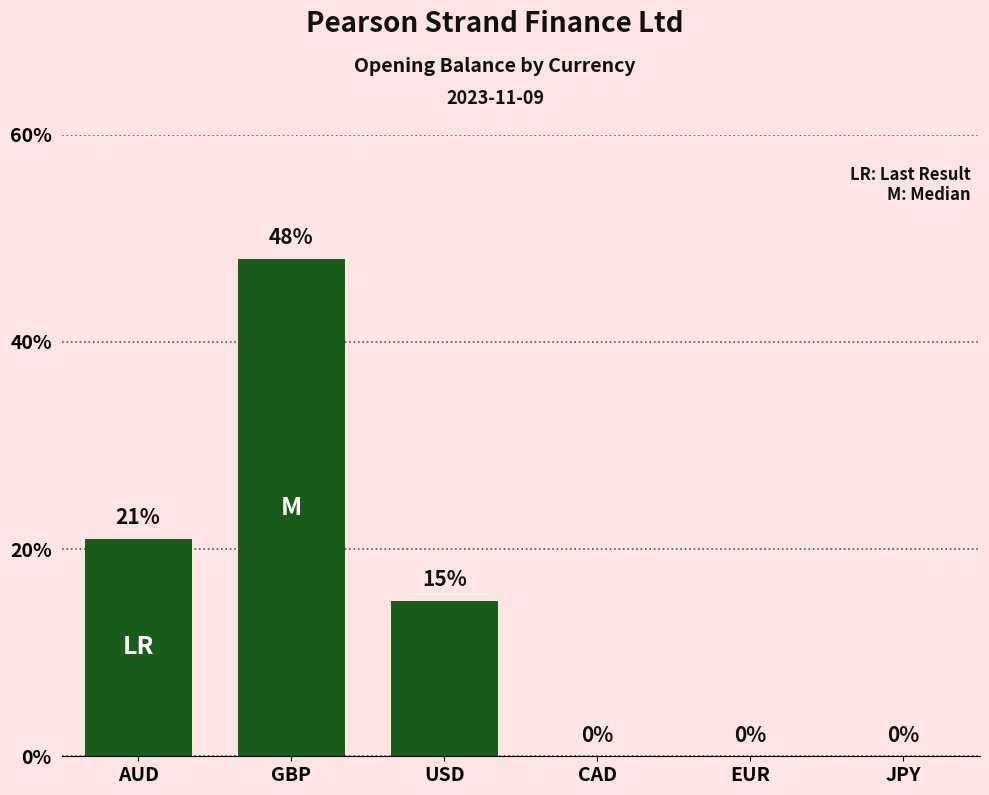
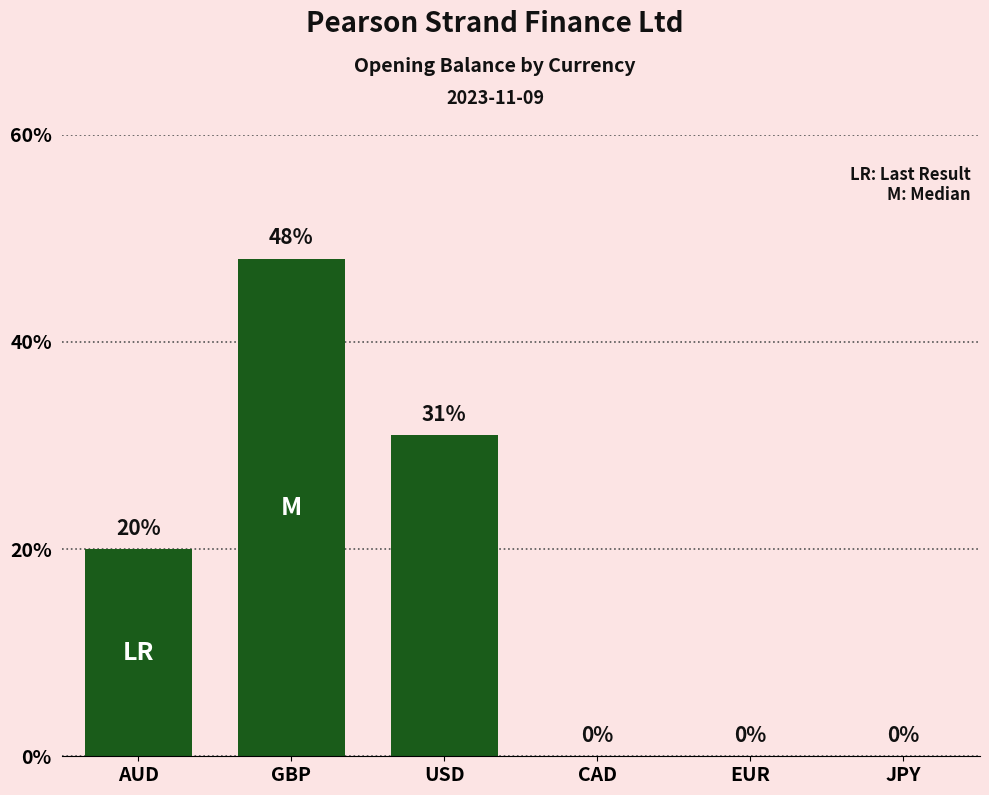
  {
-   "AUD": "21%",
+   "AUD": "20%",
    "GBP": "48%",
-   "USD": "15%",
+   "USD": "31%",
    "CAD": "0%",
    "EUR": "0%",
    "JPY": "0%"
  }
